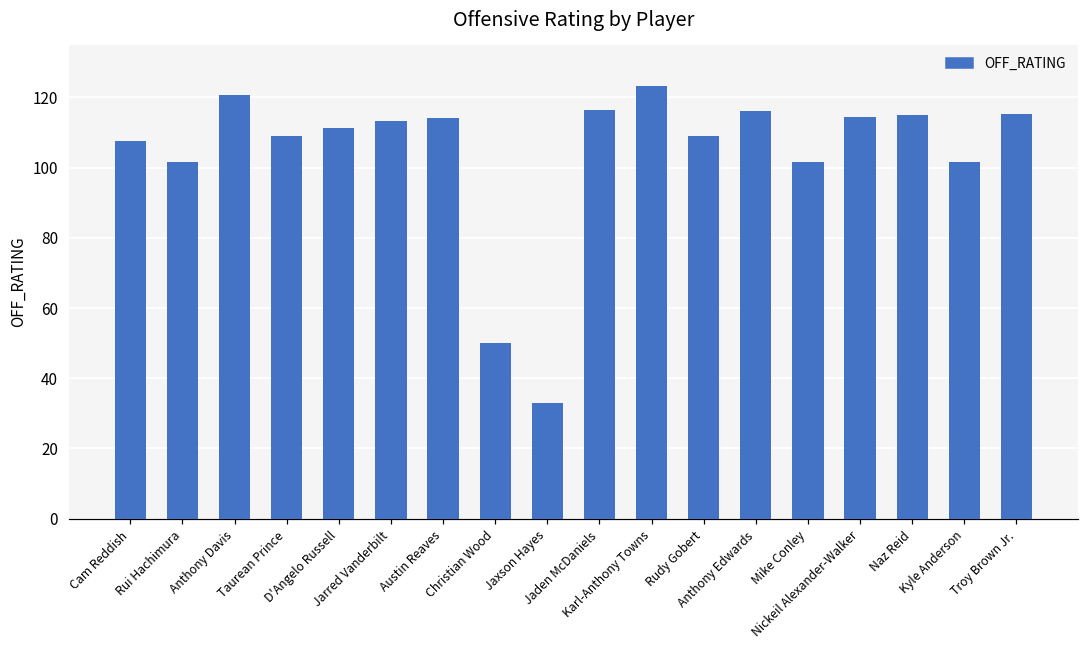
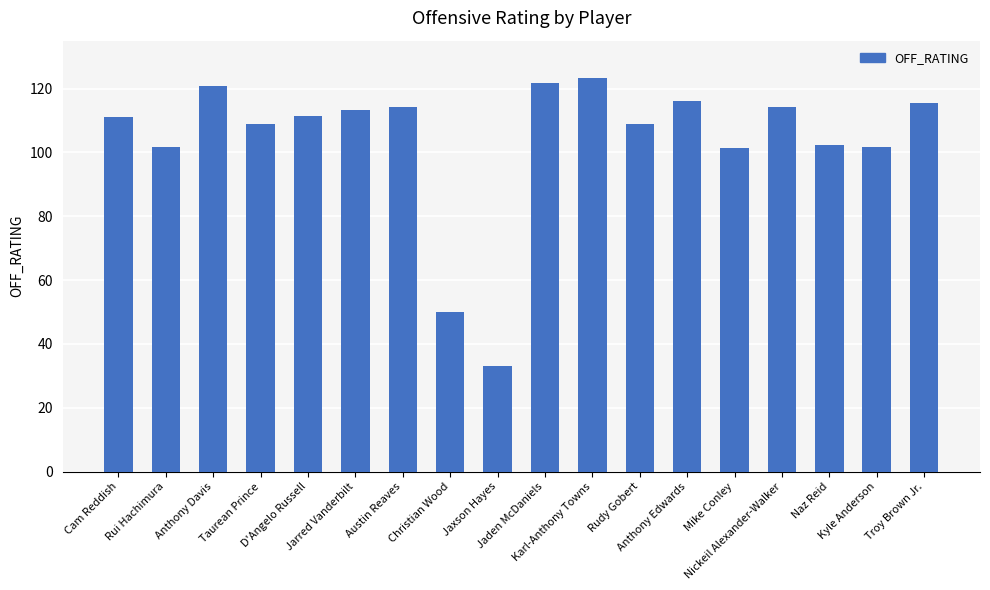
  {
-   "Cam Reddish": 108,
+   "Cam Reddish": 111,
    "Rui Hachimura": 102,
    "Anthony Davis": 121,
    "Taurean Prince": 109,
    "D'Angelo Russell": 111,
    "Jarred Vanderbilt": 113,
    "Austin Reaves": 114,
    "Christian Wood": 50,
    "Jaxson Hayes": 33,
-   "Jaden McDaniels": 116,
+   "Jaden McDaniels": 122,
    "Karl-Anthony Towns": 123,
    "Rudy Gobert": 109,
    "Anthony Edwards": 116,
    "Mike Conley": 102,
    "Nickeil Alexander-Walker": 114,
-   "Naz Reid": 115,
+   "Naz Reid": 102,
    "Kyle Anderson": 102,
    "Troy Brown Jr.": 115
  }
